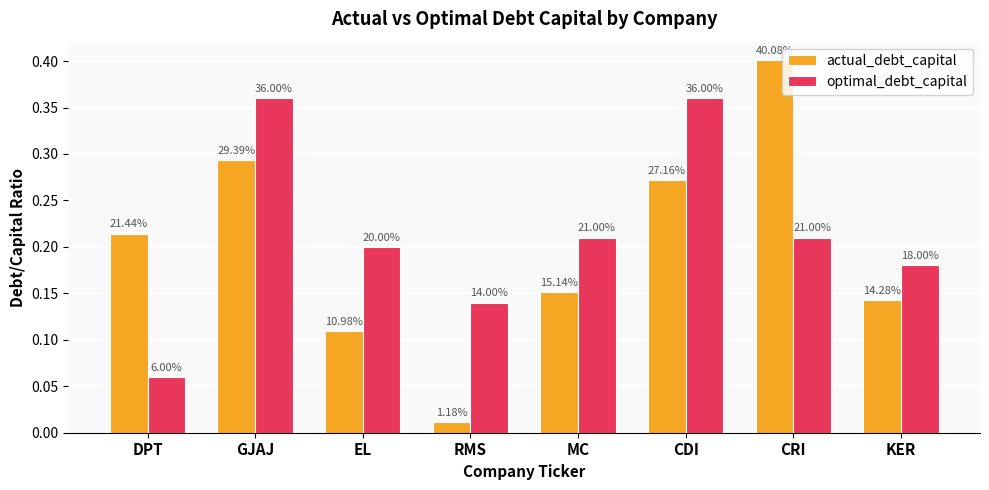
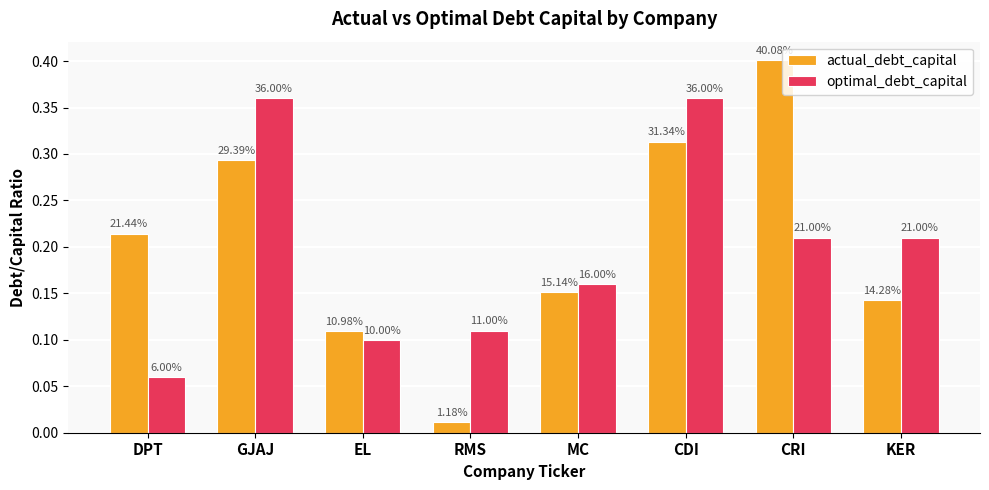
  {
    "actual_debt_capital": {
      "DPT": "21.44%",
      "GJAJ": "29.39%",
      "EL": "10.98%",
      "RMS": "1.18%",
      "MC": "15.14%",
-     "CDI": "27.16%",
+     "CDI": "31.34%",
      "KER": "14.28%"
    },
    "optimal_debt_capital": {
      "DPT": "6.00%",
      "GJAJ": "36.00%",
-     "EL": "20.00%",
-     "RMS": "14.00%",
-     "MC": "21.00%",
+     "EL": "10.00%",
+     "RMS": "11.00%",
+     "MC": "16.00%",
      "CDI": "36.00%",
      "CRI": "21.00%",
-     "KER": "18.00%"
+     "KER": "21.00%"
    }
  }
